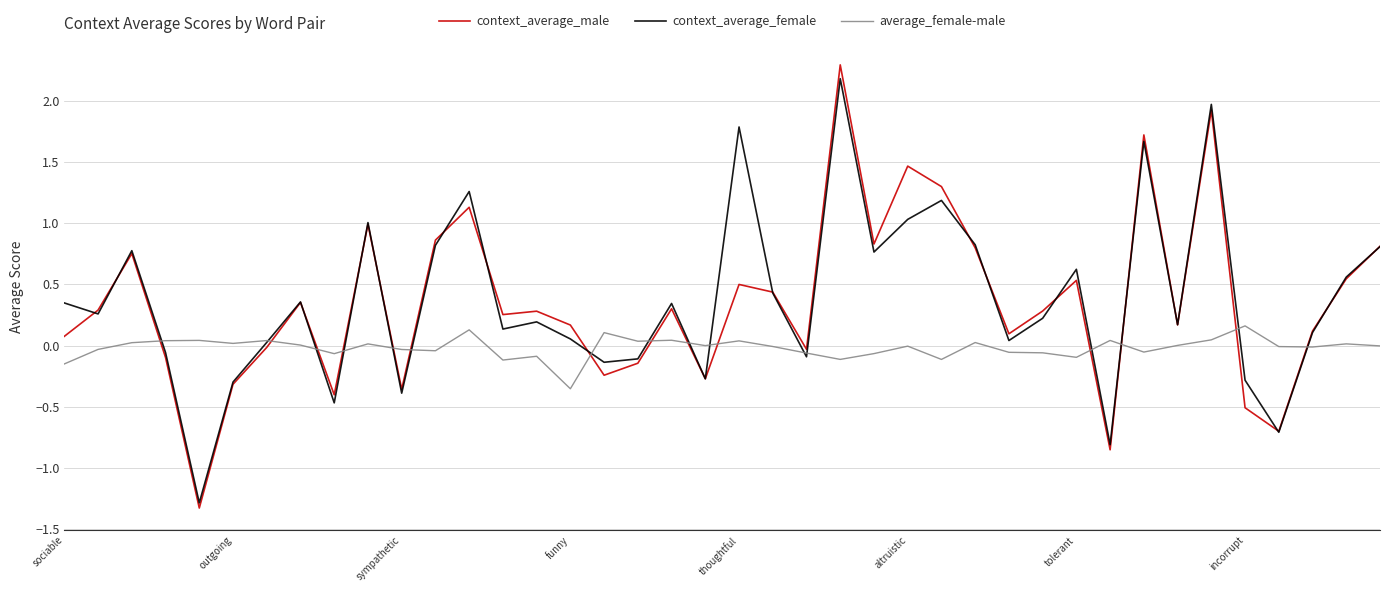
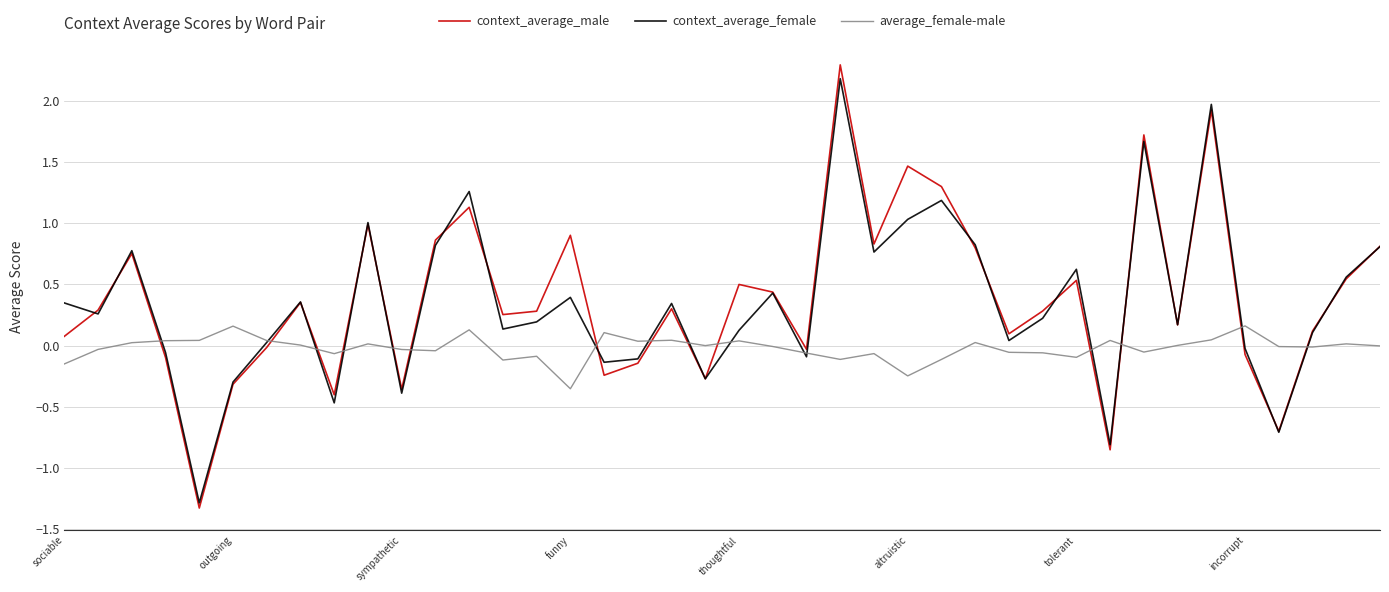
  {
    "context_average_male": {
      "sociable": 0.08,
      "sympathetic": -0.36,
-     "funny": 0.17,
+     "funny": 0.90,
      "thoughtful": 0.50,
      "altruistic": 1.47,
      "tolerant": 0.53,
-     "incorrupt": -0.51
+     "incorrupt": -0.07
    },
    "context_average_female": {
      "sociable": 0.35,
      "sympathetic": -0.39,
-     "funny": 0.05,
-     "thoughtful": 1.79,
+     "funny": 0.39,
+     "thoughtful": 0.13,
      "altruistic": 1.03,
      "tolerant": 0.62,
-     "incorrupt": -0.28
+     "incorrupt": -0.02
    },
    "average_female-male": {
      "sociable": -0.15,
-     "outgoing": 0.02,
+     "outgoing": 0.16,
      "sympathetic": -0.03,
      "funny": -0.35,
      "thoughtful": 0.04,
-     "altruistic": 0.00,
+     "altruistic": -0.25,
      "tolerant": -0.10,
      "incorrupt": 0.16
    }
  }
